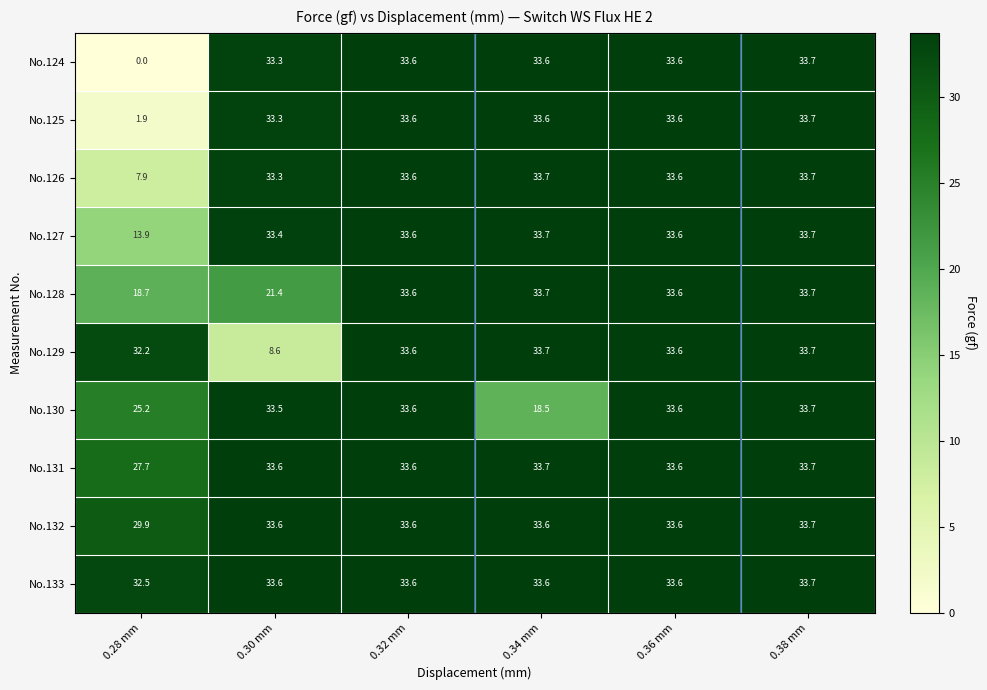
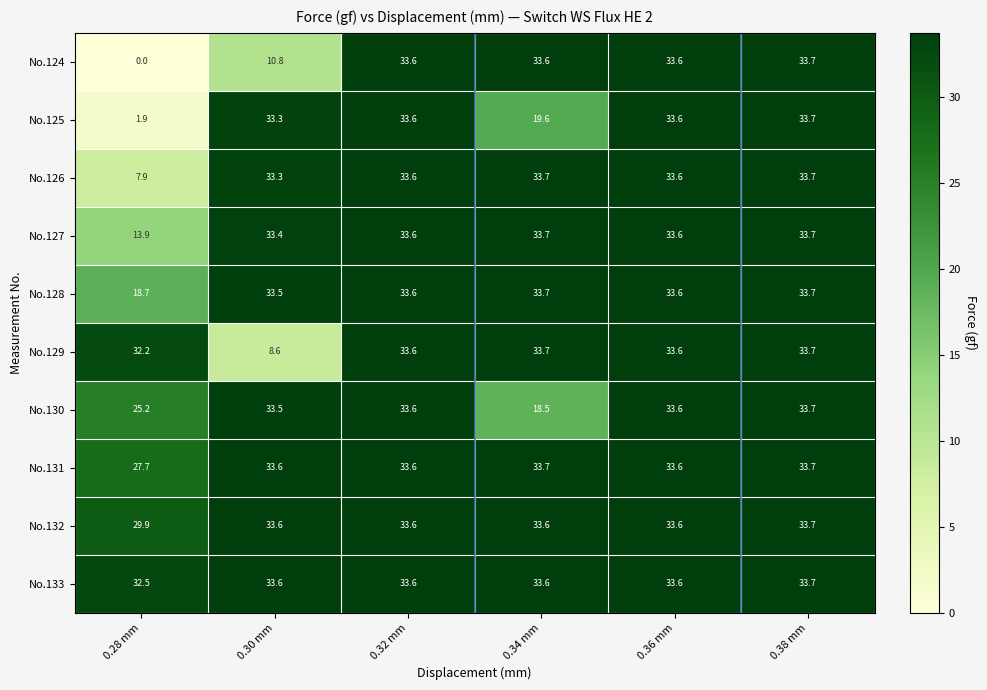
  {
    "No.124": {
      "0.28 mm": 0.0,
-     "0.30 mm": 33.3,
+     "0.30 mm": 10.8,
      "0.32 mm": 33.6,
      "0.34 mm": 33.6,
      "0.36 mm": 33.6,
      "0.38 mm": 33.7
    },
    "No.125": {
      "0.28 mm": 1.9,
      "0.30 mm": 33.3,
      "0.32 mm": 33.6,
-     "0.34 mm": 33.6,
+     "0.34 mm": 19.6,
      "0.36 mm": 33.6,
      "0.38 mm": 33.7
    },
    "No.126": {
      "0.28 mm": 7.9,
      "0.30 mm": 33.3,
      "0.32 mm": 33.6,
      "0.34 mm": 33.7,
      "0.36 mm": 33.6,
      "0.38 mm": 33.7
    },
    "No.127": {
      "0.28 mm": 13.9,
      "0.30 mm": 33.4,
      "0.32 mm": 33.6,
      "0.34 mm": 33.7,
      "0.36 mm": 33.6,
      "0.38 mm": 33.7
    },
    "No.128": {
      "0.28 mm": 18.7,
-     "0.30 mm": 21.4,
+     "0.30 mm": 33.5,
      "0.32 mm": 33.6,
      "0.34 mm": 33.7,
      "0.36 mm": 33.6,
      "0.38 mm": 33.7
    },
    "No.129": {
      "0.28 mm": 32.2,
      "0.30 mm": 8.6,
      "0.32 mm": 33.6,
      "0.34 mm": 33.7,
      "0.36 mm": 33.6,
      "0.38 mm": 33.7
    },
    "No.130": {
      "0.28 mm": 25.2,
      "0.30 mm": 33.5,
      "0.32 mm": 33.6,
      "0.34 mm": 18.5,
      "0.36 mm": 33.6,
      "0.38 mm": 33.7
    },
    "No.131": {
      "0.28 mm": 27.7,
      "0.30 mm": 33.6,
      "0.32 mm": 33.6,
      "0.34 mm": 33.7,
      "0.36 mm": 33.6,
      "0.38 mm": 33.7
    },
    "No.132": {
      "0.28 mm": 29.9,
      "0.30 mm": 33.6,
      "0.32 mm": 33.6,
      "0.34 mm": 33.6,
      "0.36 mm": 33.6,
      "0.38 mm": 33.7
    },
    "No.133": {
      "0.28 mm": 32.5,
      "0.30 mm": 33.6,
      "0.32 mm": 33.6,
      "0.34 mm": 33.6,
      "0.36 mm": 33.6,
      "0.38 mm": 33.7
    }
  }
